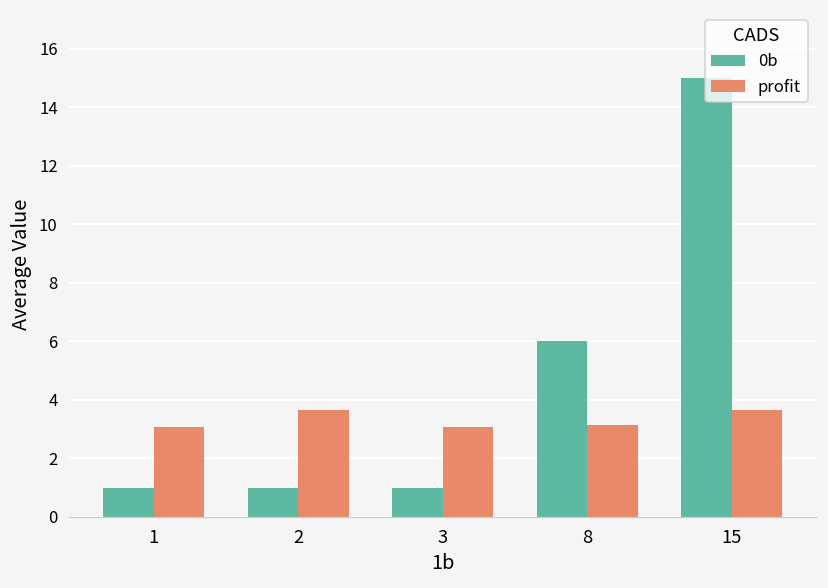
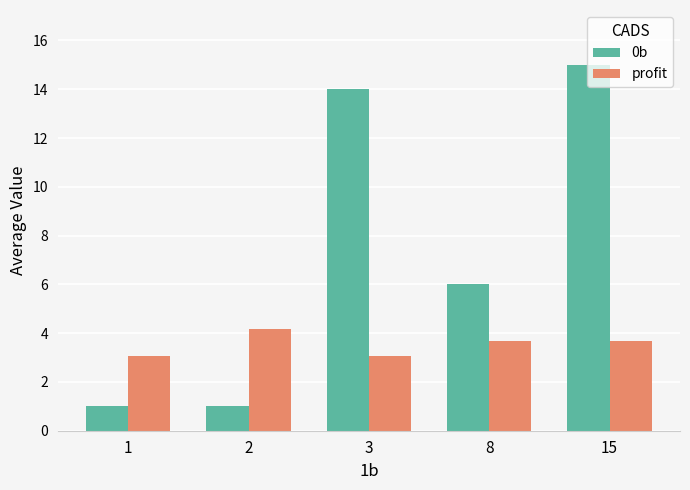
  {
    "0b": {
      "1": 1,
      "2": 1,
-     "3": 1,
+     "3": 14,
      "8": 6
    },
    "profit": {
      "1": 3.1,
-     "2": 3.7,
+     "2": 4.2,
      "3": 3.1,
-     "8": 3.1,
+     "8": 3.7,
      "15": 3.7
    }
  }
